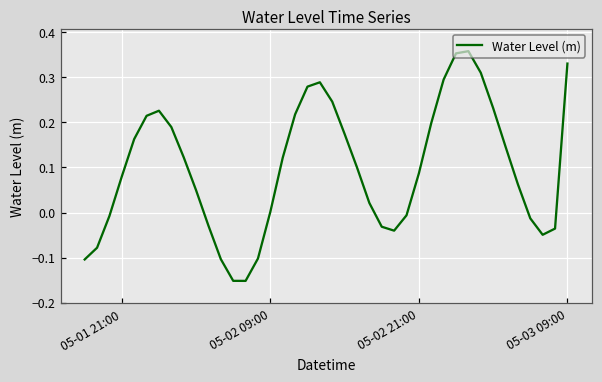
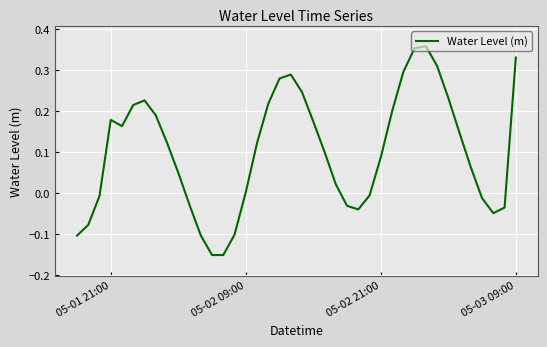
  {
-   "05-01 21:00": 0.08,
+   "05-01 21:00": 0.18,
    "05-02 09:00": 0.00,
    "05-02 21:00": 0.09,
    "05-03 09:00": 0.33
  }
